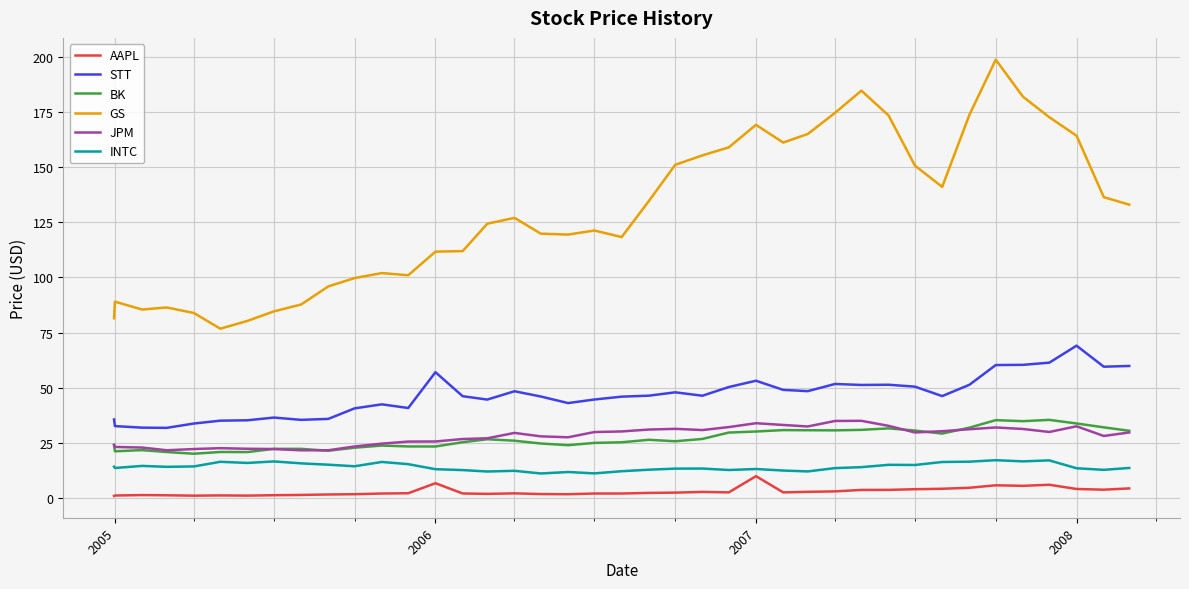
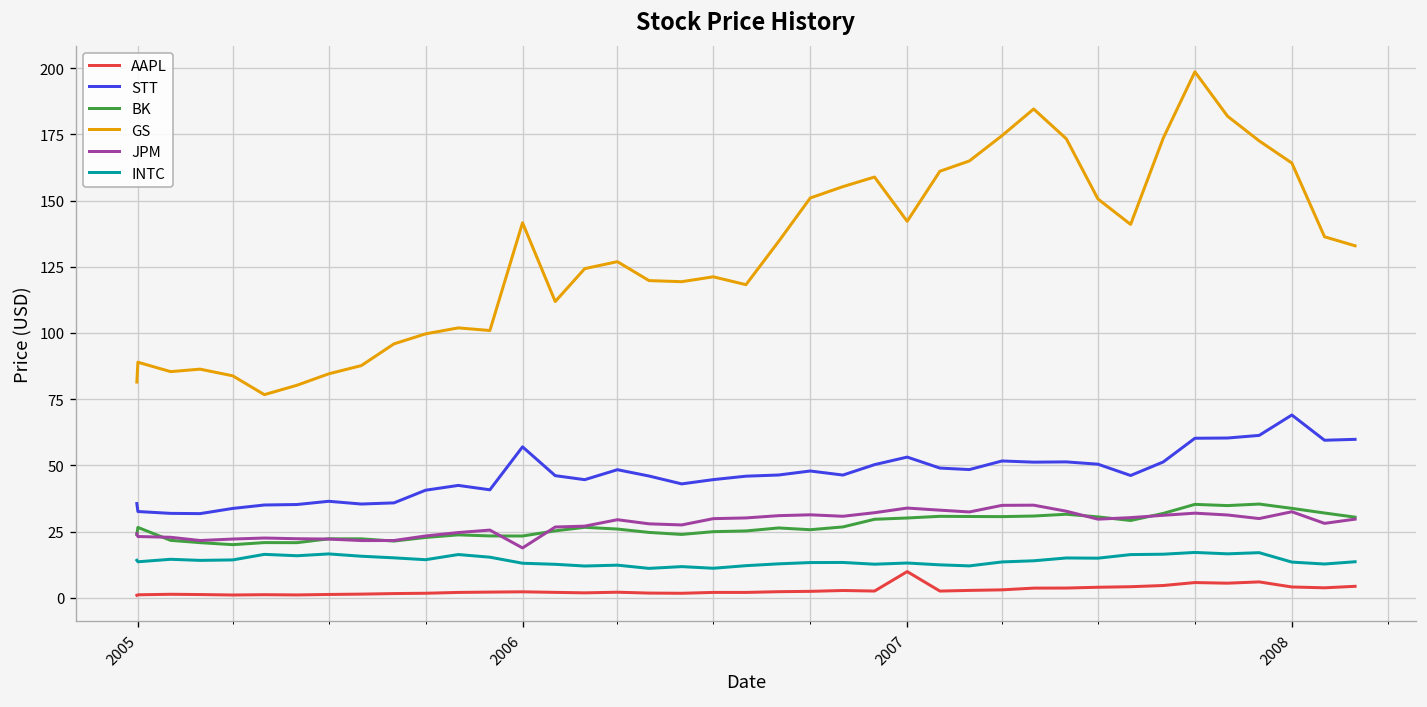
  {
    "AAPL": {
      "2005": 1,
-     "2006": 7,
+     "2006": 2,
      "2007": 10,
      "2008": 4
    },
    "STT": {
      "2005": 33,
      "2006": 57,
      "2007": 53,
      "2008": 69
    },
    "BK": {
-     "2005": 21,
+     "2005": 27,
      "2006": 23,
      "2007": 30,
      "2008": 34
    },
    "GS": {
      "2005": 89,
-     "2006": 112,
-     "2007": 169,
+     "2006": 142,
+     "2007": 142,
      "2008": 164
    },
    "JPM": {
-     "2006": 26,
+     "2006": 19,
      "2007": 34,
      "2008": 33
    },
    "INTC": {
      "2005": 14,
      "2006": 13,
      "2007": 13,
      "2008": 14
    }
  }
